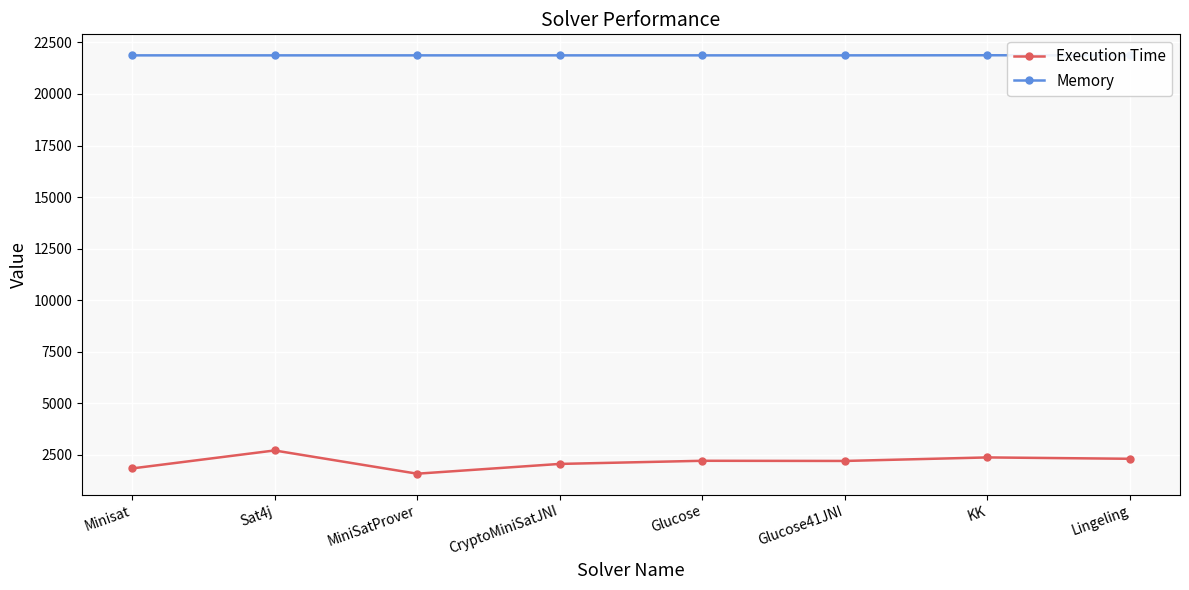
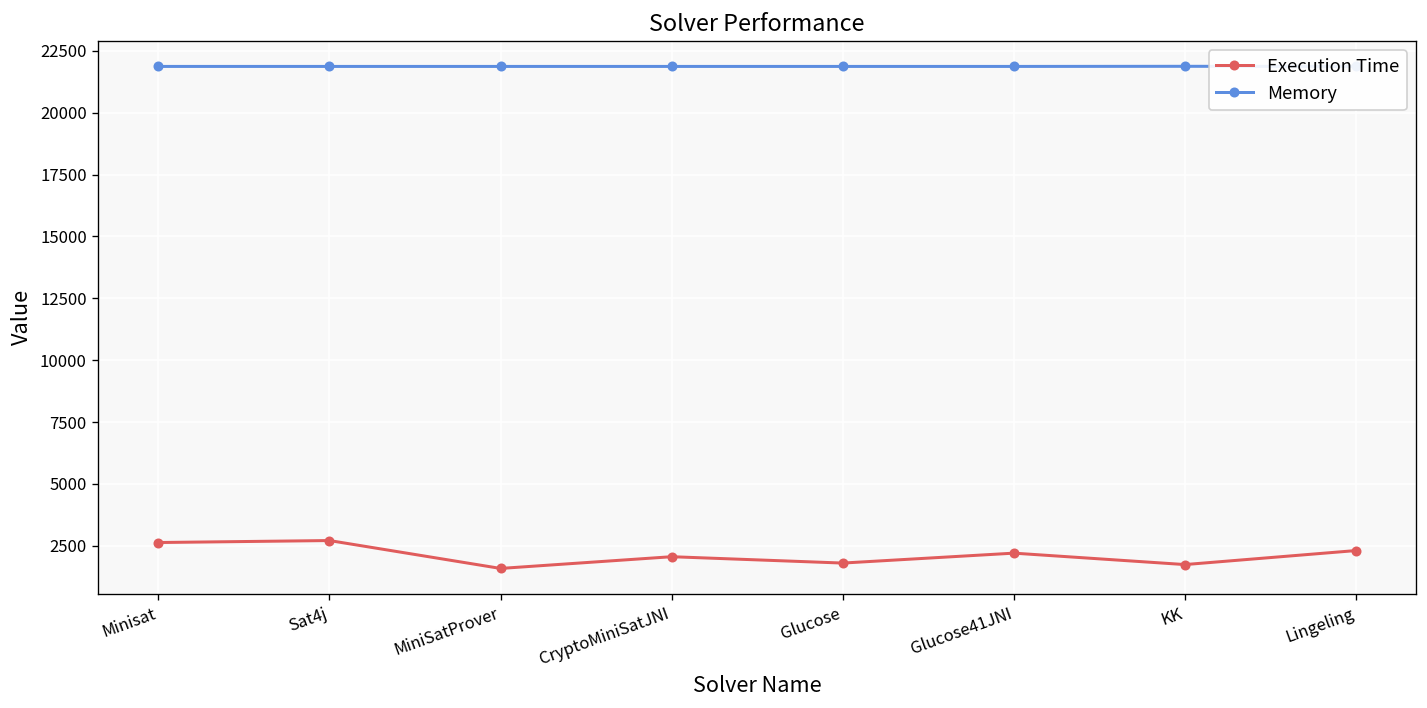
  {
    "Execution Time": {
-     "Minisat": 1800,
+     "Minisat": 2600,
      "Sat4j": 2700,
      "MiniSatProver": 1600,
      "CryptoMiniSatJNI": 2100,
-     "Glucose": 2200,
+     "Glucose": 1800,
      "Glucose41JNI": 2200,
-     "KK": 2400,
+     "KK": 1700,
      "Lingeling": 2300
    },
    "Memory": {
      "Minisat": 21900,
      "Sat4j": 21900,
      "MiniSatProver": 21900,
      "CryptoMiniSatJNI": 21900,
      "Glucose": 21900,
      "Glucose41JNI": 21900,
      "KK": 21900
    }
  }
